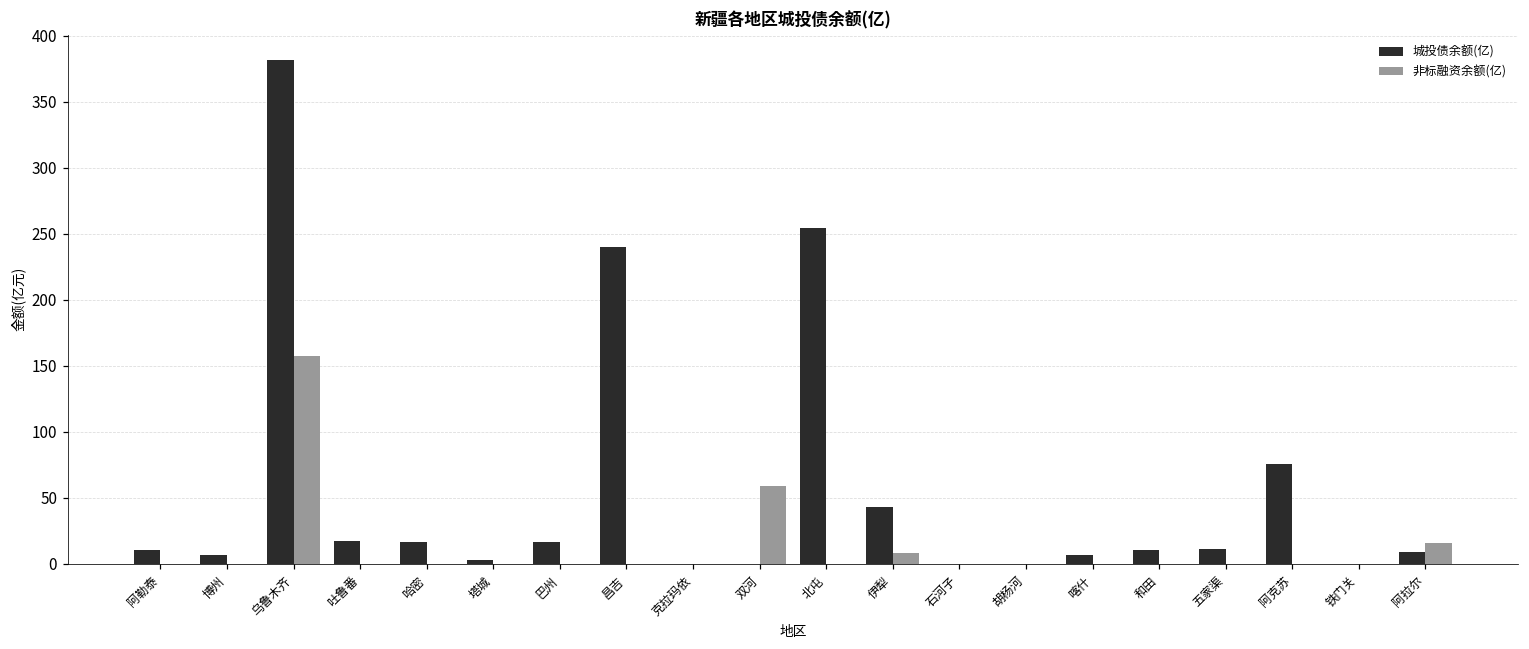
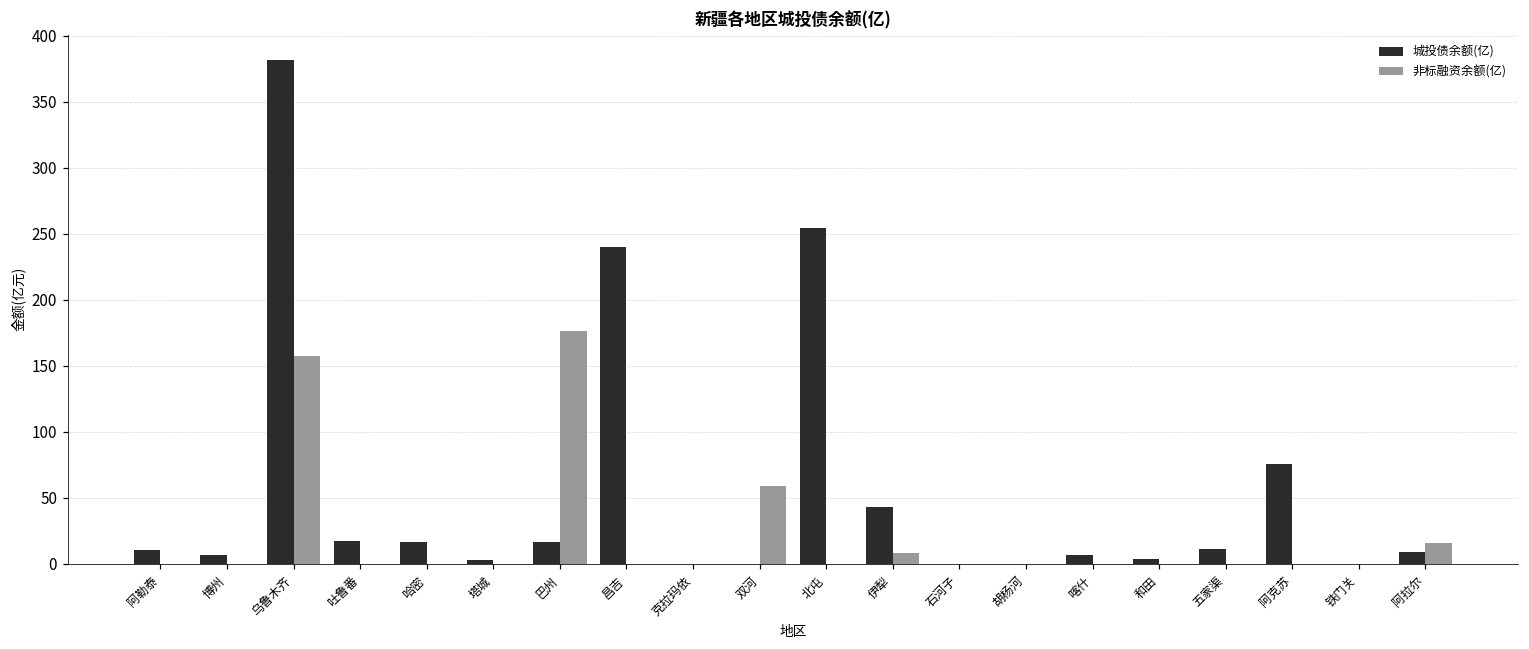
  {
    "城投债余额(亿)": {
      "阿勒泰": 10,
      "博州": 7,
      "乌鲁木齐": 382,
      "吐鲁番": 17,
      "哈密": 17,
      "塔城": 3,
      "巴州": 17,
      "昌吉": 240,
      "克拉玛依": 0,
      "双河": 0,
      "北屯": 254,
      "伊犁": 43,
      "石河子": 0,
      "胡杨河": 0,
      "喀什": 7,
-     "和田": 10,
+     "和田": 4,
      "五家渠": 11,
      "阿克苏": 76,
      "铁门关": 0,
      "阿拉尔": 9
    },
    "非标融资余额(亿)": {
      "阿勒泰": 0,
      "博州": 0,
      "乌鲁木齐": 157,
      "吐鲁番": 0,
      "哈密": 0,
      "塔城": 0,
-     "巴州": 0,
+     "巴州": 176,
      "昌吉": 0,
      "克拉玛依": 0,
      "双河": 59,
      "北屯": 0,
      "伊犁": 8,
      "石河子": 0,
      "胡杨河": 0,
      "喀什": 0,
      "和田": 0,
      "五家渠": 0,
      "阿克苏": 0,
      "铁门关": 0,
      "阿拉尔": 16
    }
  }
